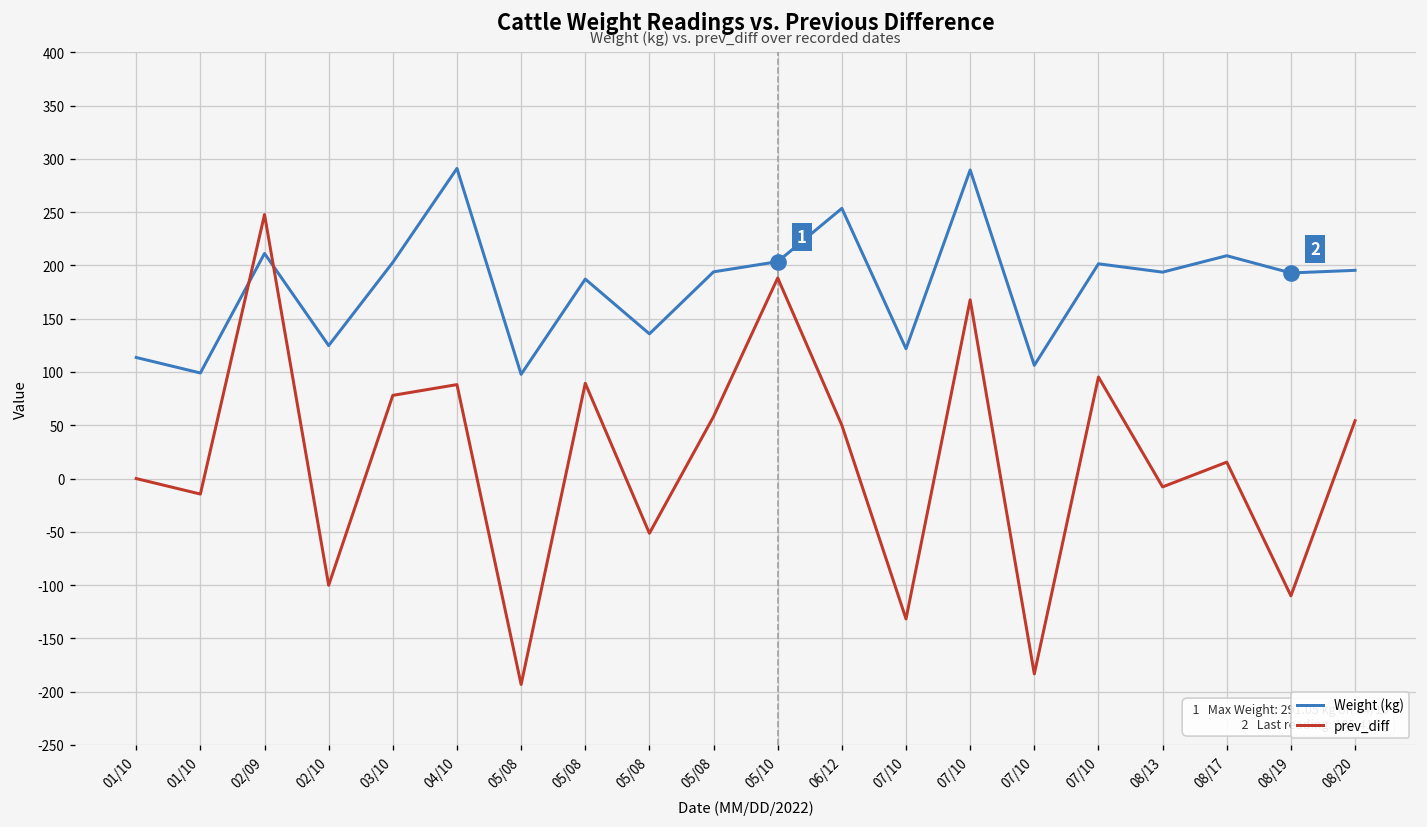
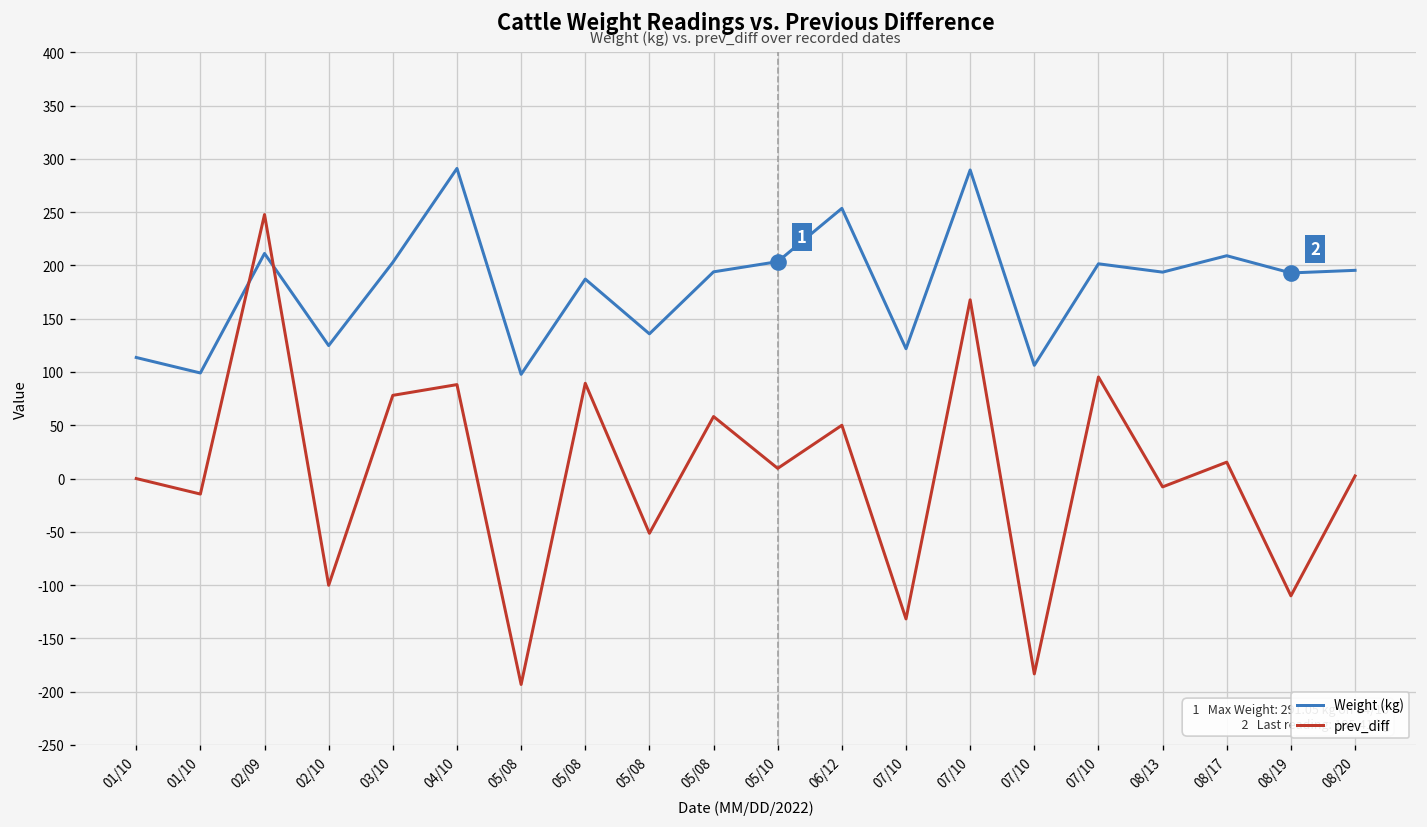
  {
    "prev_diff": {
      "02/09": 250,
      "02/10": -100,
      "03/10": 80,
      "04/10": 90,
-     "05/10": 190,
+     "05/10": 10,
      "06/12": 50,
      "08/13": -10,
      "08/17": 20,
      "08/19": -110,
-     "08/20": 50
+     "08/20": 0
    }
  }
